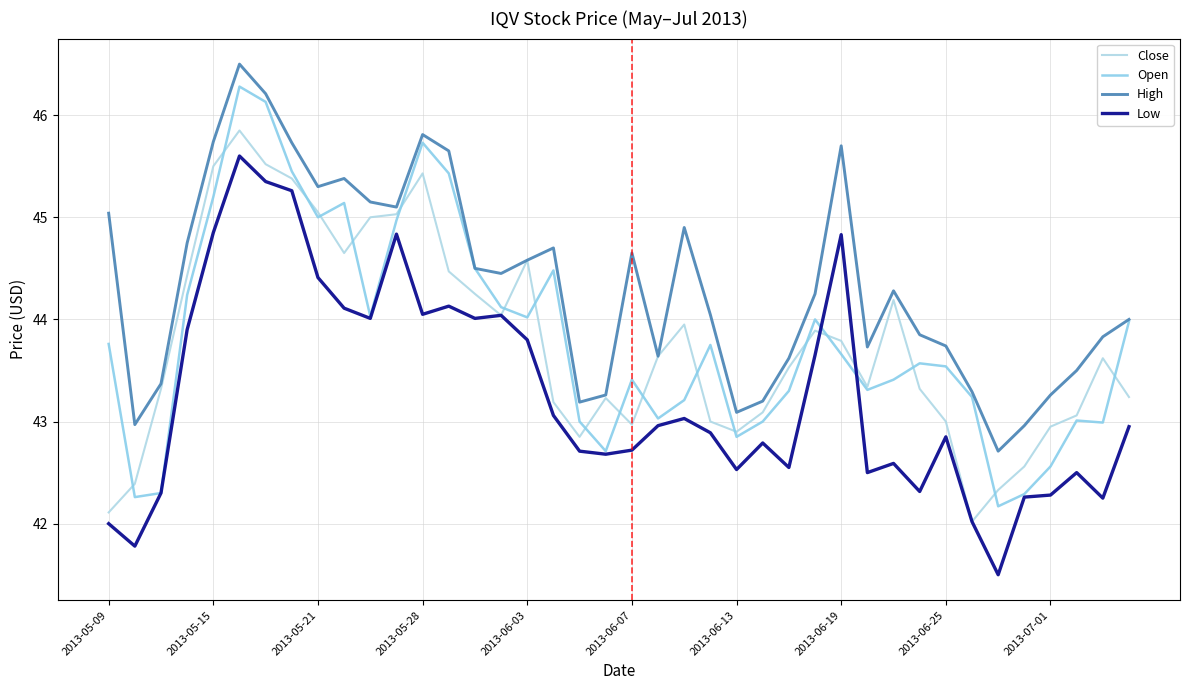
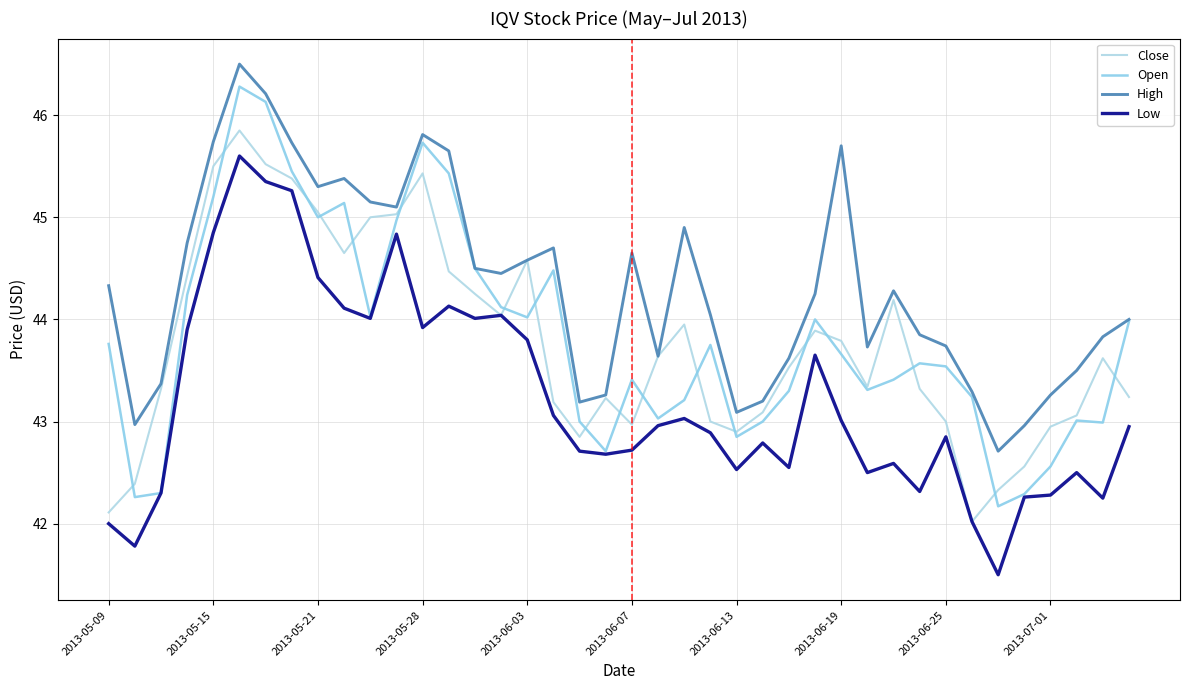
  {
    "High": {
-     "2013-05-09": 45.04,
+     "2013-05-09": 44.33,
      "2013-05-15": 45.74,
      "2013-05-21": 45.30,
      "2013-05-28": 45.81,
      "2013-06-07": 44.65,
      "2013-06-13": 43.09,
      "2013-06-19": 45.70,
      "2013-06-25": 43.74,
      "2013-07-01": 43.26
    },
    "Low": {
      "2013-05-09": 42.00,
      "2013-05-15": 44.85,
      "2013-05-21": 44.41,
-     "2013-05-28": 44.05,
+     "2013-05-28": 43.92,
      "2013-06-03": 43.80,
      "2013-06-07": 42.72,
      "2013-06-13": 42.53,
-     "2013-06-19": 44.83,
+     "2013-06-19": 43.01,
      "2013-06-25": 42.85,
      "2013-07-01": 42.28
    }
  }
